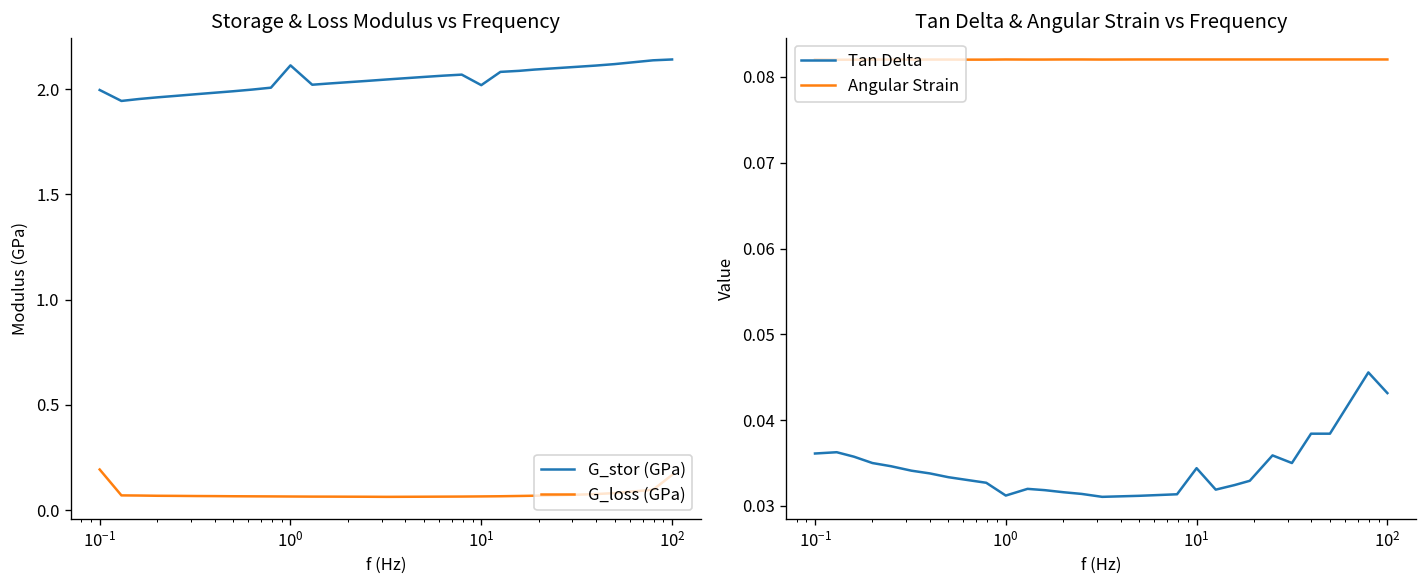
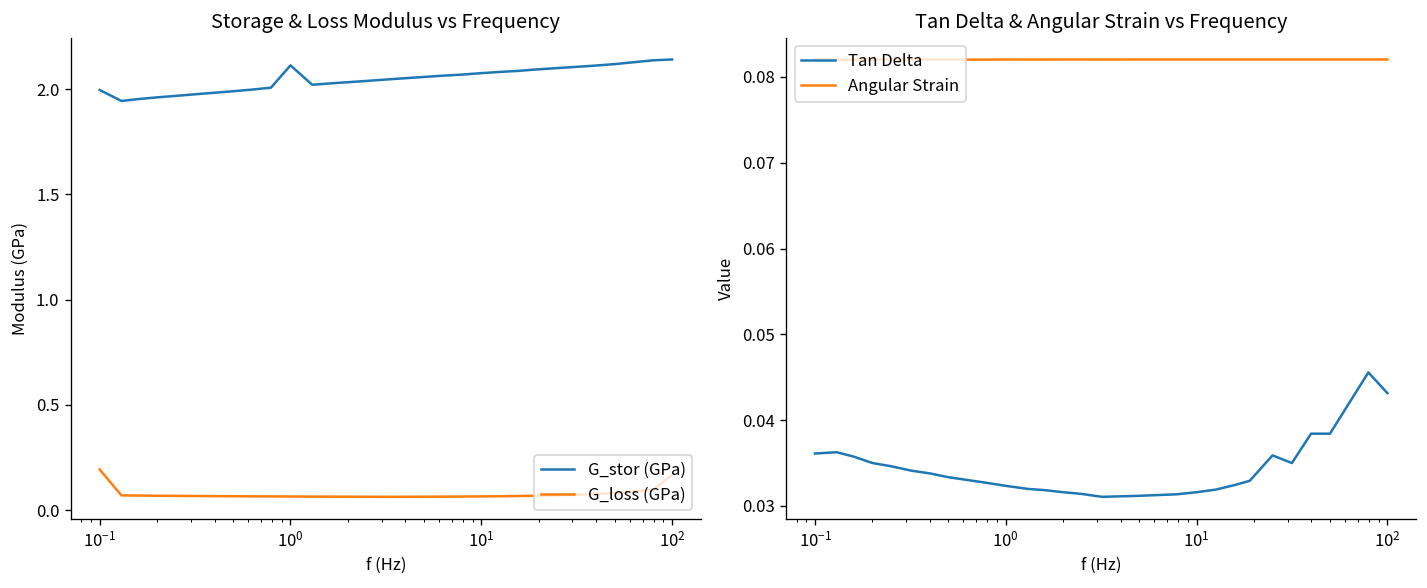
  {
    "Storage & Loss Modulus vs Frequency": {
      "G_stor (GPa)": {
        "10^-1": 2.00,
        "10^0": 2.11,
-       "10^1": 2.02,
+       "10^1": 2.08,
        "10^2": 2.14
      },
      "G_loss (GPa)": {
        "10^-1": 0.19,
        "10^0": 0.07,
        "10^1": 0.07
      }
    },
    "Tan Delta & Angular Strain vs Frequency": {
      "Tan Delta": {
        "10^-1": 0.036,
-       "10^0": 0.031,
-       "10^1": 0.034,
+       "10^0": 0.032,
+       "10^1": 0.032,
        "10^2": 0.043
      },
      "Angular Strain": {
        "10^0": 0.082,
        "10^1": 0.082,
        "10^2": 0.082
      }
    }
  }
